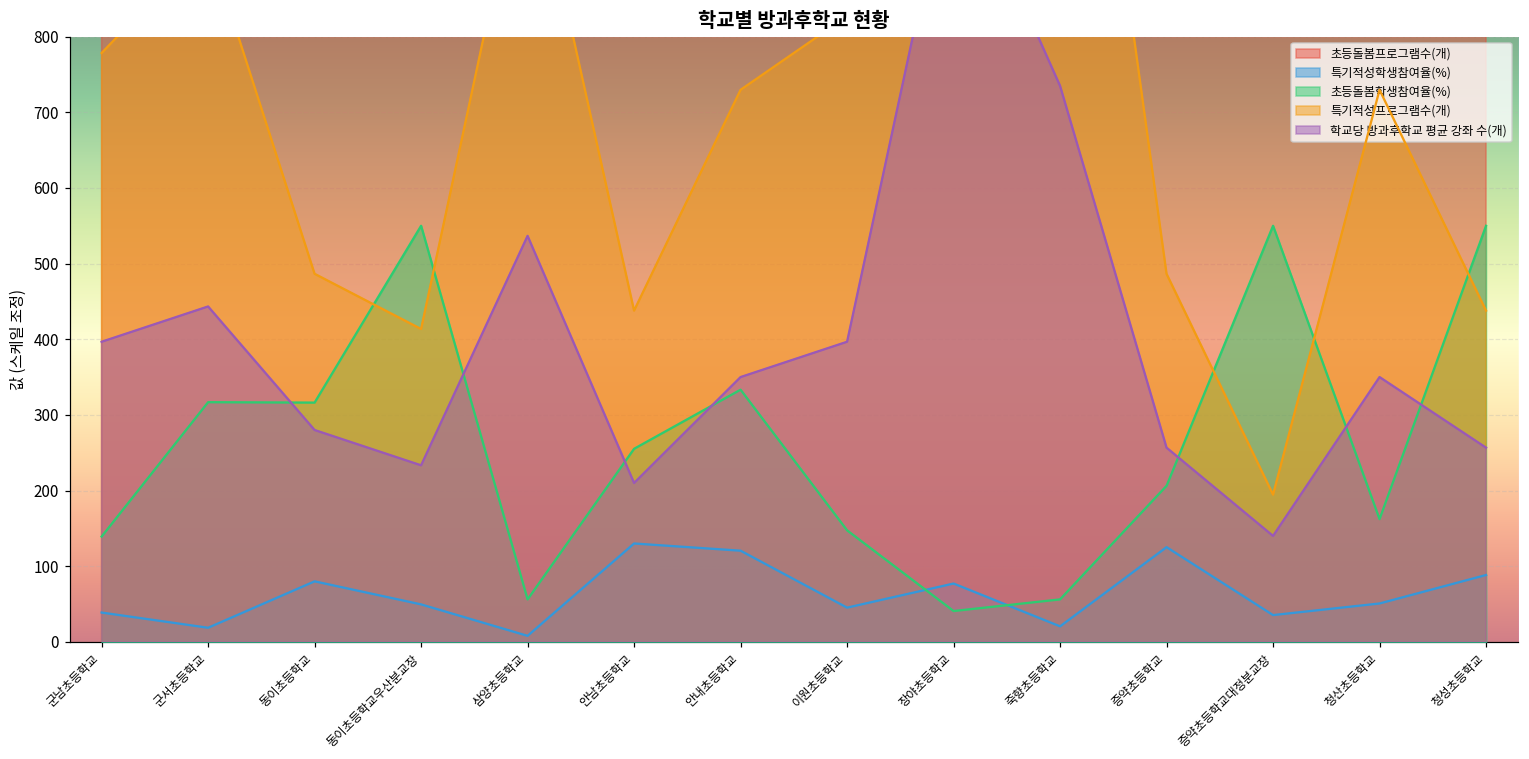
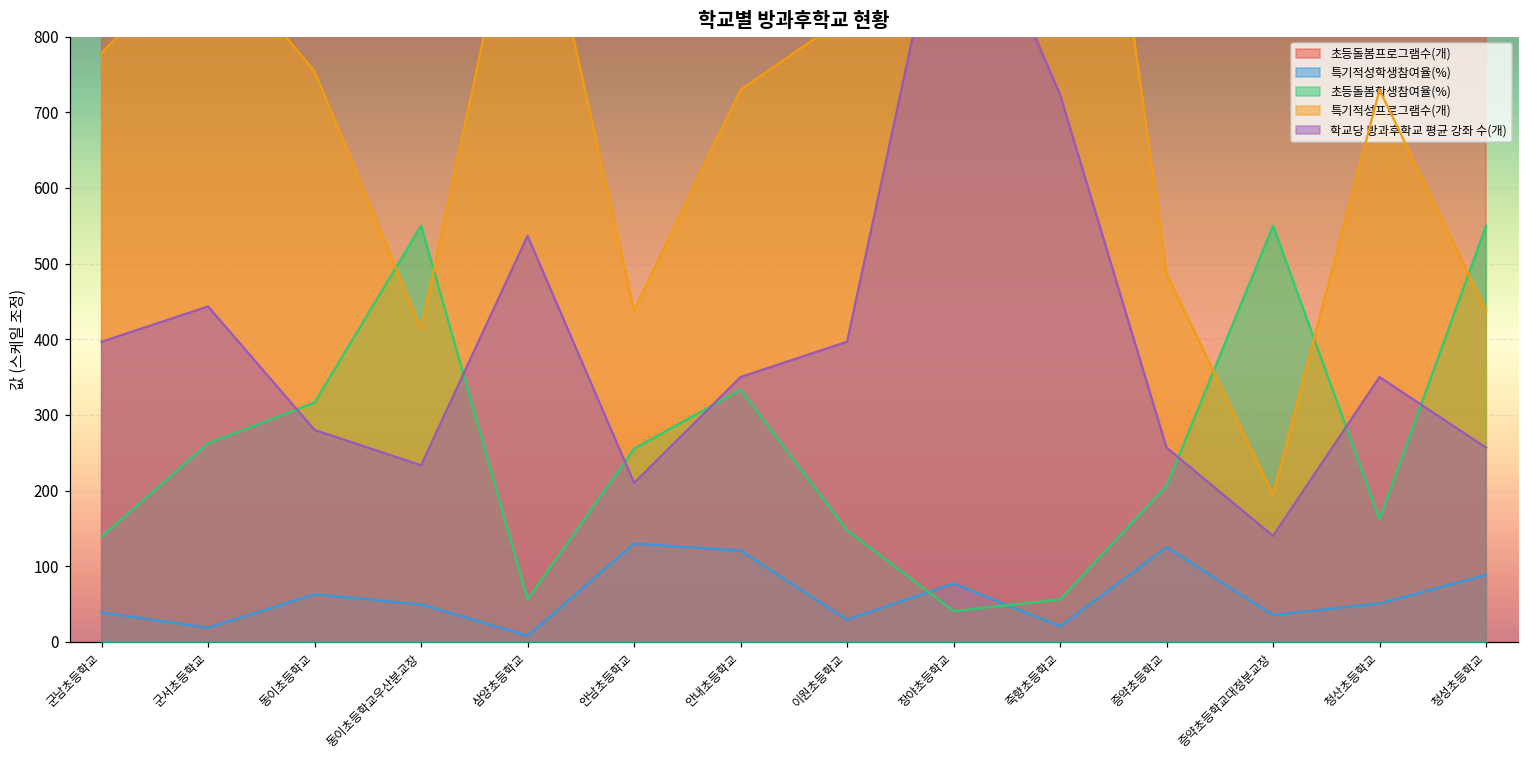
  {
    "특기적성학생참여율(%)": {
      "군남초등학교": 40,
      "군서초등학교": 20,
-     "동이초등학교": 80,
+     "동이초등학교": 60,
      "동이초등학교우산분교장": 50,
      "삼양초등학교": 10,
      "안남초등학교": 130,
      "안내초등학교": 120,
-     "이원초등학교": 50,
+     "이원초등학교": 30,
      "장야초등학교": 80,
      "죽향초등학교": 20,
      "증약초등학교": 130,
      "증약초등학교대정분교장": 40,
      "청산초등학교": 50,
      "청성초등학교": 90
    },
    "초등돌봄학생참여율(%)": {
      "군남초등학교": 140,
-     "군서초등학교": 320,
+     "군서초등학교": 260,
      "동이초등학교": 320,
      "동이초등학교우산분교장": 550,
      "삼양초등학교": 60,
      "안남초등학교": 260,
      "안내초등학교": 330,
      "이원초등학교": 150,
      "장야초등학교": 40,
      "죽향초등학교": 60,
      "증약초등학교": 210,
      "증약초등학교대정분교장": 550,
      "청산초등학교": 160,
      "청성초등학교": 550
    },
    "특기적성프로그램수(개)": {
      "군남초등학교": 780,
-     "동이초등학교": 490,
+     "동이초등학교": 750,
      "동이초등학교우산분교장": 410,
      "안남초등학교": 440,
      "안내초등학교": 730,
      "증약초등학교": 490,
      "증약초등학교대정분교장": 190,
      "청성초등학교": 440
    },
    "학교당 방과후학교 평균 강좌 수(개)": {
      "군남초등학교": 400,
      "군서초등학교": 440,
      "동이초등학교": 280,
      "동이초등학교우산분교장": 230,
      "삼양초등학교": 540,
      "안남초등학교": 210,
      "안내초등학교": 350,
      "이원초등학교": 400,
-     "죽향초등학교": 740,
+     "죽향초등학교": 720,
      "증약초등학교": 260,
      "증약초등학교대정분교장": 140,
      "청산초등학교": 350,
      "청성초등학교": 260
    }
  }
